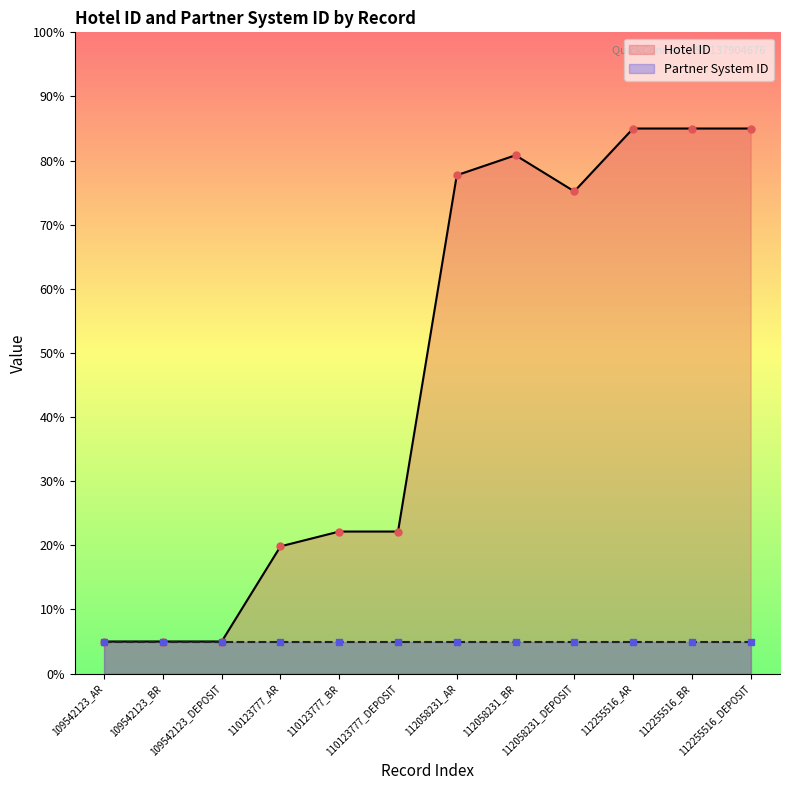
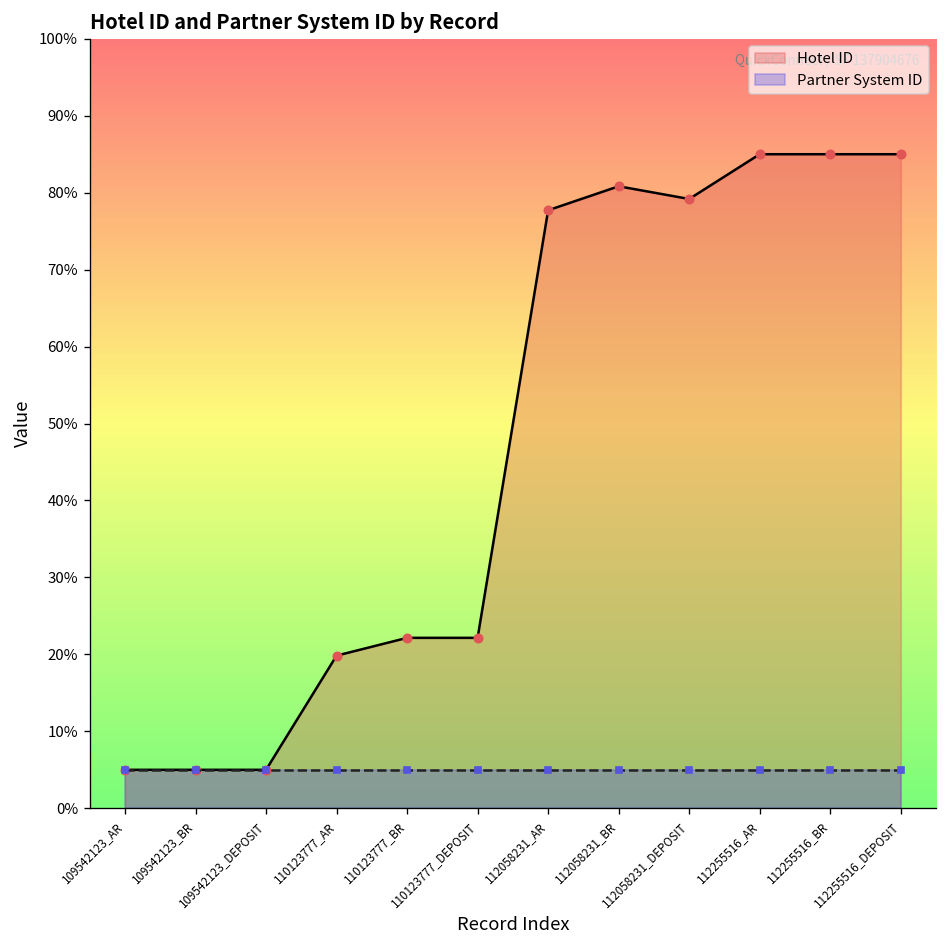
  {
    "Hotel ID": {
      "110123777_AR": "20%",
      "110123777_BR": "22%",
      "110123777_DEPOSIT": "22%",
      "112058231_AR": "78%",
      "112058231_BR": "81%",
-     "112058231_DEPOSIT": "75%",
+     "112058231_DEPOSIT": "79%",
      "112255516_AR": "85%",
      "112255516_BR": "85%",
      "112255516_DEPOSIT": "85%"
    },
    "Partner System ID": {
      "110123777_AR": "5%",
      "110123777_BR": "5%",
      "110123777_DEPOSIT": "5%",
      "112058231_AR": "5%",
      "112058231_BR": "5%",
      "112058231_DEPOSIT": "5%",
      "112255516_AR": "5%",
      "112255516_BR": "5%",
      "112255516_DEPOSIT": "5%"
    }
  }
